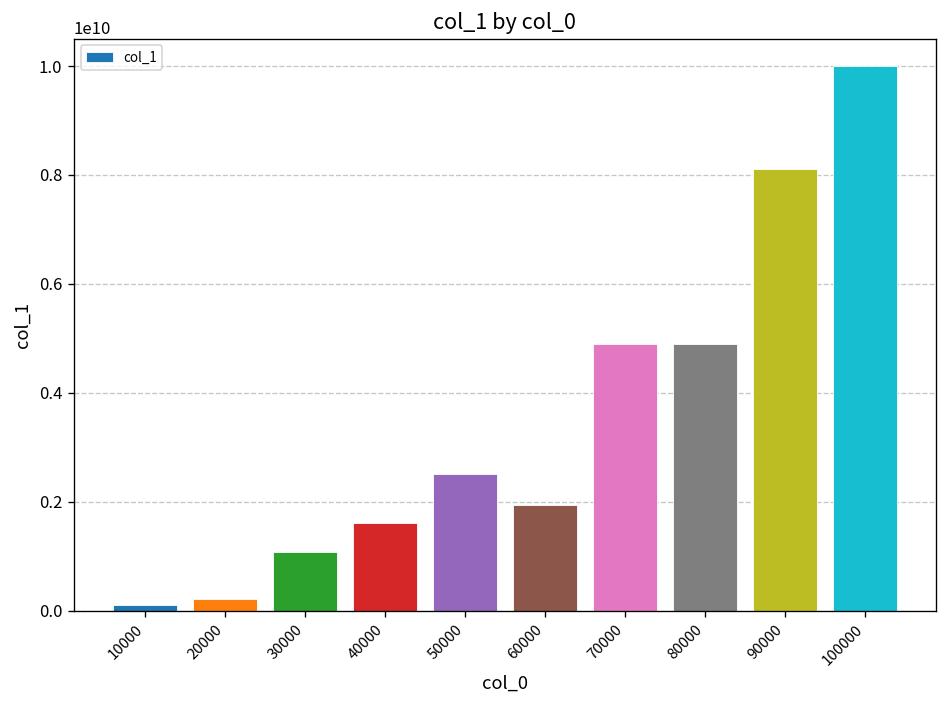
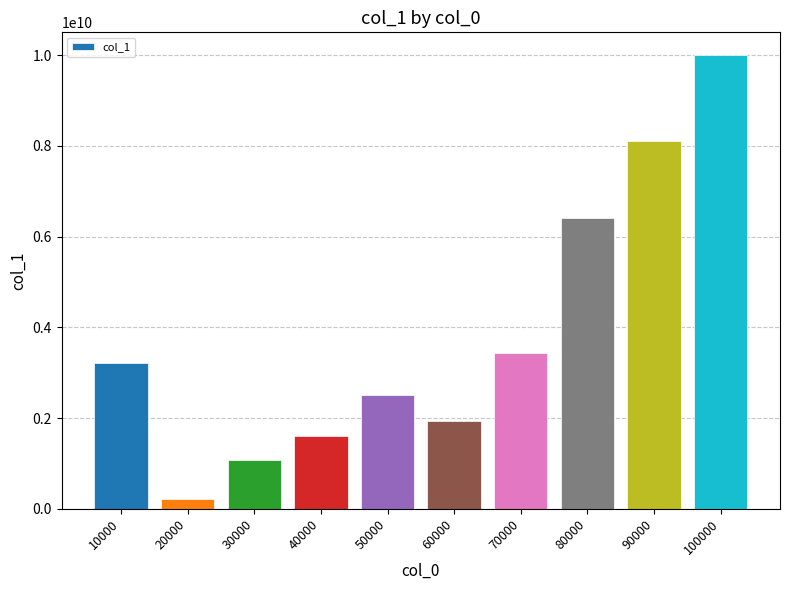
  {
-   "10000": 100000000,
+   "10000": 3200000000,
    "20000": 200000000,
    "30000": 1100000000,
    "40000": 1600000000,
    "50000": 2500000000,
    "60000": 1900000000,
-   "70000": 4900000000,
-   "80000": 4900000000,
+   "70000": 3400000000,
+   "80000": 6400000000,
    "90000": 8100000000,
    "100000": 10000000000
  }
